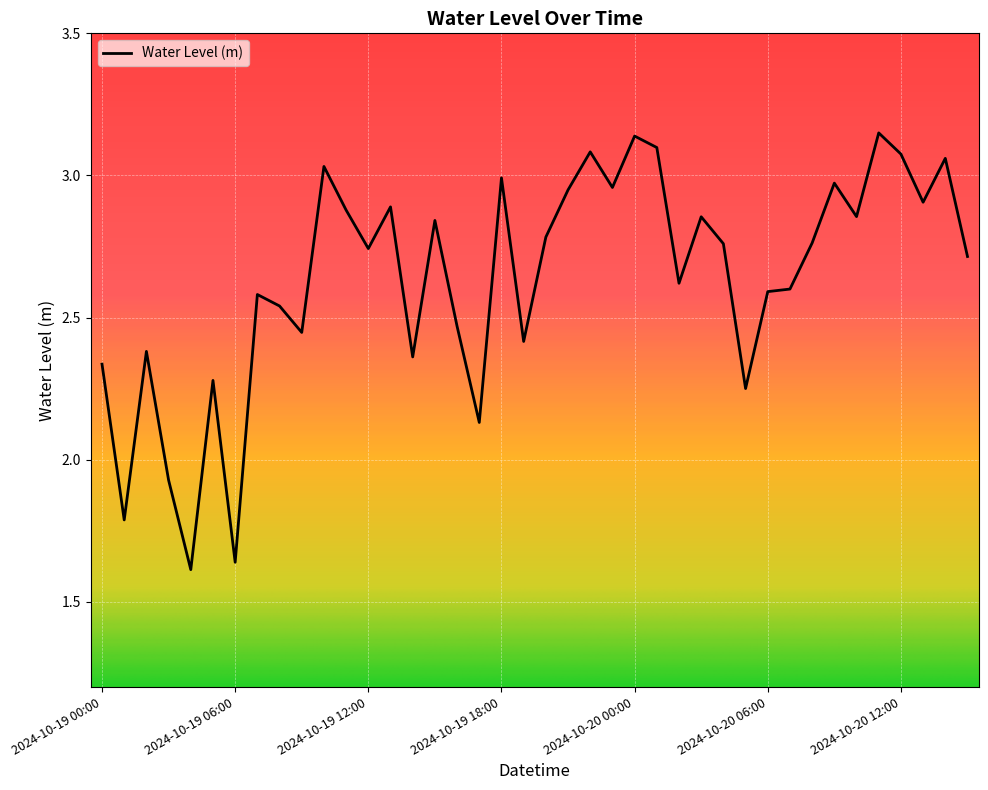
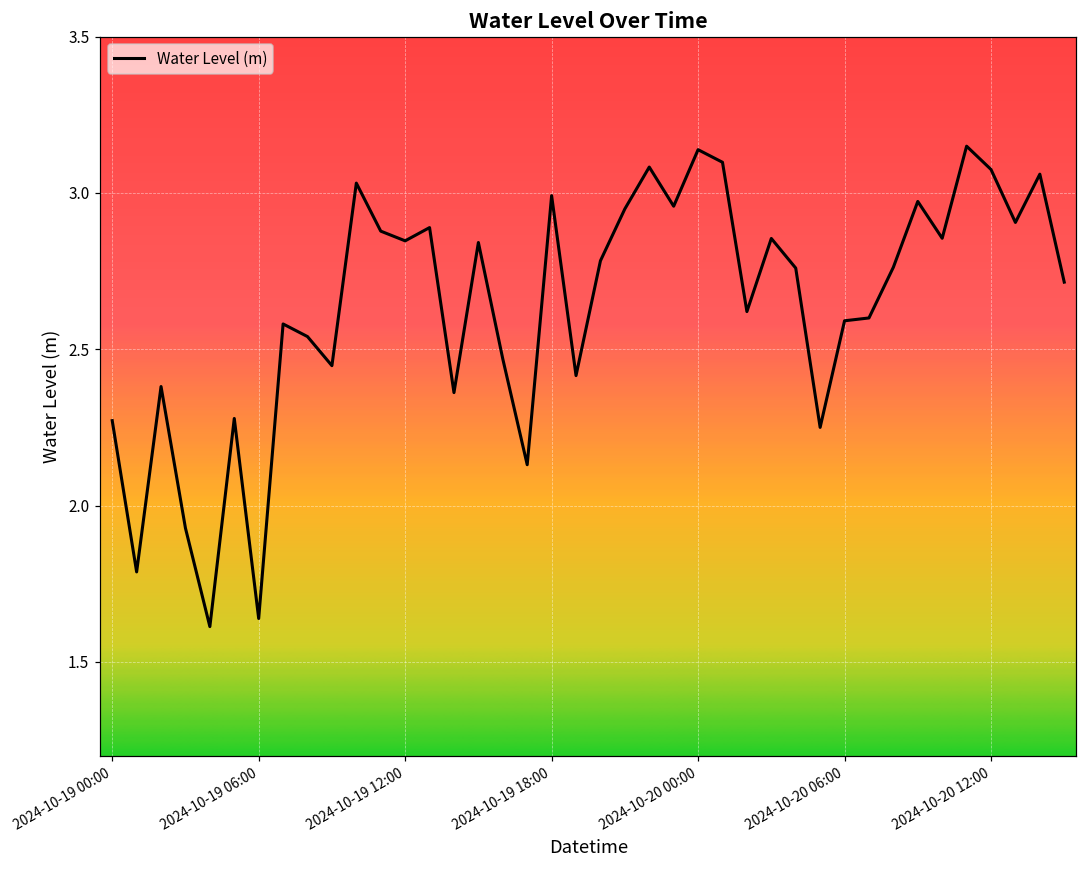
  {
-   "2024-10-19 00:00": 2.34,
+   "2024-10-19 00:00": 2.27,
    "2024-10-19 06:00": 1.64,
-   "2024-10-19 12:00": 2.74,
+   "2024-10-19 12:00": 2.85,
    "2024-10-19 18:00": 2.99,
    "2024-10-20 00:00": 3.14,
    "2024-10-20 06:00": 2.59,
    "2024-10-20 12:00": 3.08
  }
